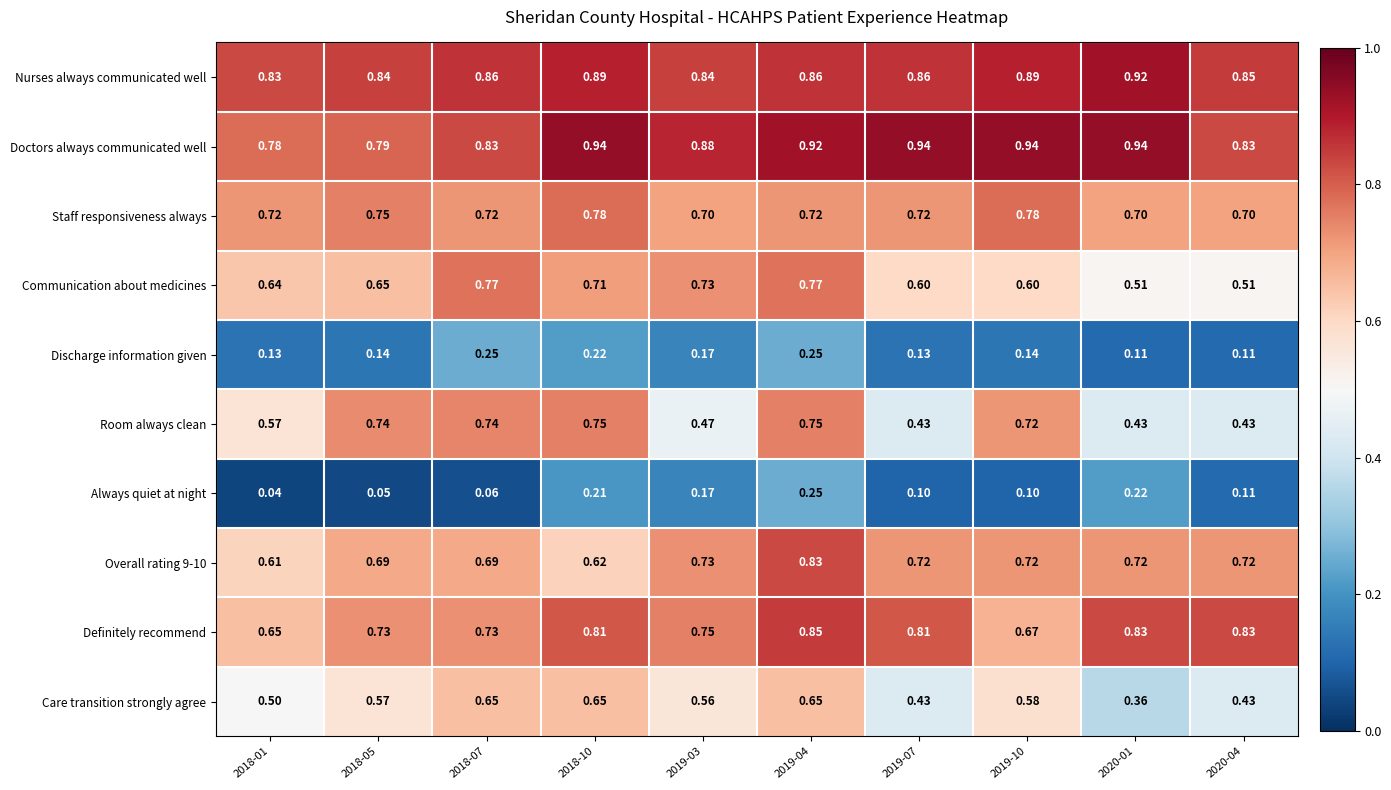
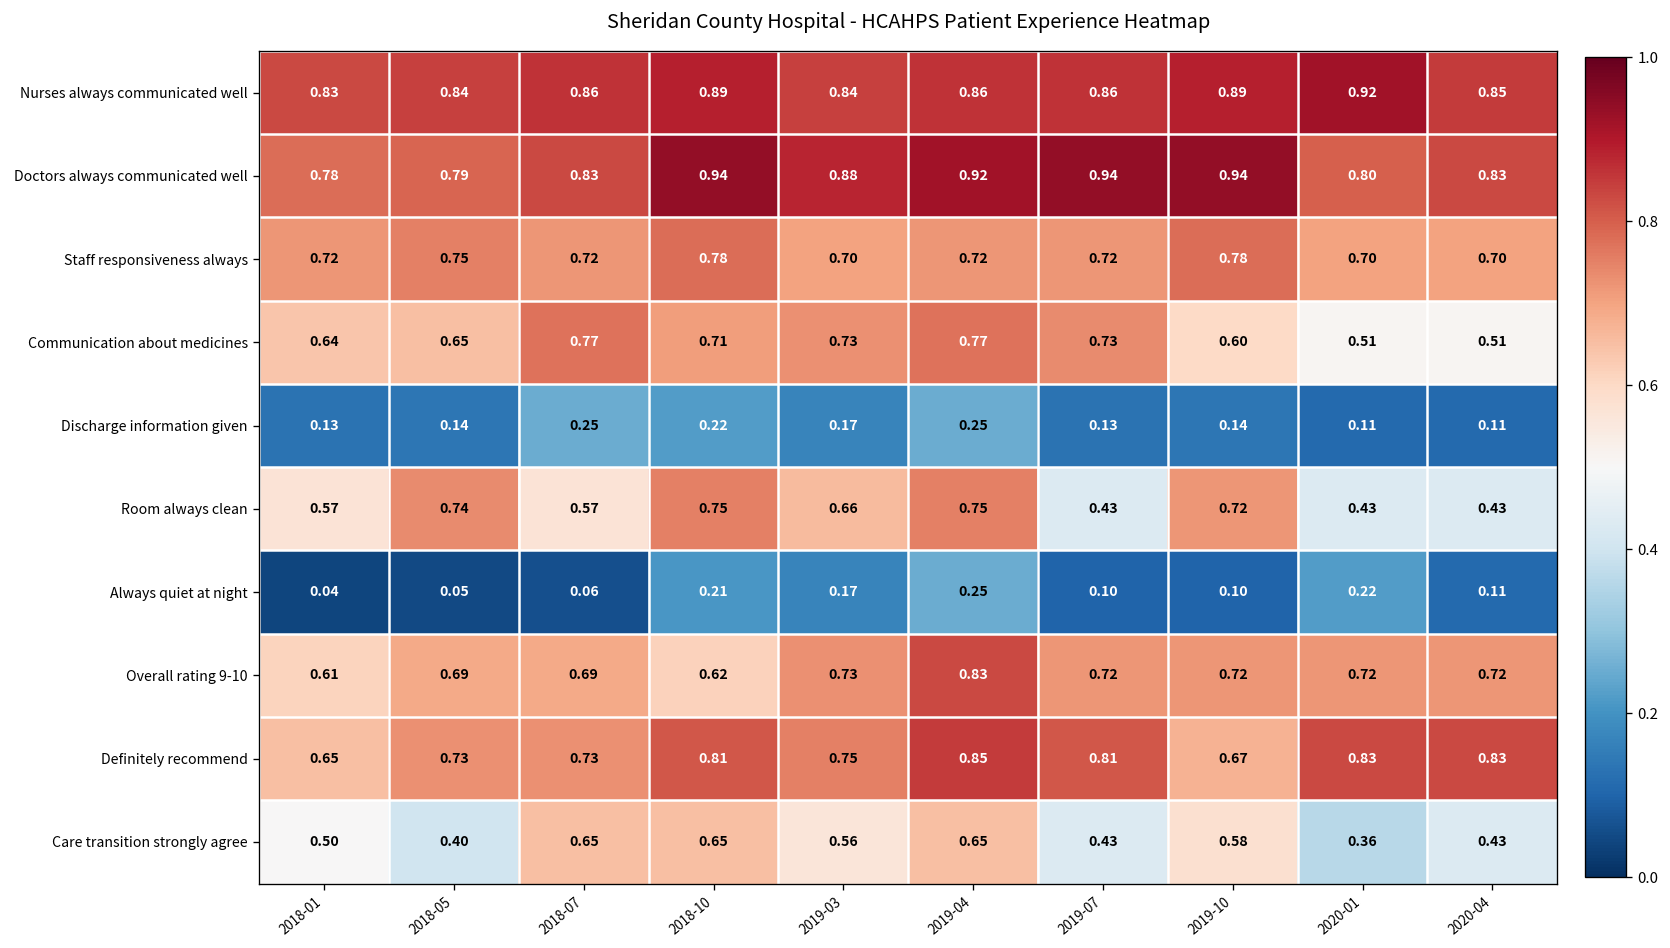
  {
    "Nurses always communicated well": {
      "2018-01": 0.83,
      "2018-05": 0.84,
      "2018-07": 0.86,
      "2018-10": 0.89,
      "2019-03": 0.84,
      "2019-04": 0.86,
      "2019-07": 0.86,
      "2019-10": 0.89,
      "2020-01": 0.92,
      "2020-04": 0.85
    },
    "Doctors always communicated well": {
      "2018-01": 0.78,
      "2018-05": 0.79,
      "2018-07": 0.83,
      "2018-10": 0.94,
      "2019-03": 0.88,
      "2019-04": 0.92,
      "2019-07": 0.94,
      "2019-10": 0.94,
-     "2020-01": 0.94,
+     "2020-01": 0.80,
      "2020-04": 0.83
    },
    "Staff responsiveness always": {
      "2018-01": 0.72,
      "2018-05": 0.75,
      "2018-07": 0.72,
      "2018-10": 0.78,
      "2019-03": 0.70,
      "2019-04": 0.72,
      "2019-07": 0.72,
      "2019-10": 0.78,
      "2020-01": 0.70,
      "2020-04": 0.70
    },
    "Communication about medicines": {
      "2018-01": 0.64,
      "2018-05": 0.65,
      "2018-07": 0.77,
      "2018-10": 0.71,
      "2019-03": 0.73,
      "2019-04": 0.77,
-     "2019-07": 0.60,
+     "2019-07": 0.73,
      "2019-10": 0.60,
      "2020-01": 0.51,
      "2020-04": 0.51
    },
    "Discharge information given": {
      "2018-01": 0.13,
      "2018-05": 0.14,
      "2018-07": 0.25,
      "2018-10": 0.22,
      "2019-03": 0.17,
      "2019-04": 0.25,
      "2019-07": 0.13,
      "2019-10": 0.14,
      "2020-01": 0.11,
      "2020-04": 0.11
    },
    "Room always clean": {
      "2018-01": 0.57,
      "2018-05": 0.74,
-     "2018-07": 0.74,
+     "2018-07": 0.57,
      "2018-10": 0.75,
-     "2019-03": 0.47,
+     "2019-03": 0.66,
      "2019-04": 0.75,
      "2019-07": 0.43,
      "2019-10": 0.72,
      "2020-01": 0.43,
      "2020-04": 0.43
    },
    "Always quiet at night": {
      "2018-01": 0.04,
      "2018-05": 0.05,
      "2018-07": 0.06,
      "2018-10": 0.21,
      "2019-03": 0.17,
      "2019-04": 0.25,
      "2019-07": 0.10,
      "2019-10": 0.10,
      "2020-01": 0.22,
      "2020-04": 0.11
    },
    "Overall rating 9-10": {
      "2018-01": 0.61,
      "2018-05": 0.69,
      "2018-07": 0.69,
      "2018-10": 0.62,
      "2019-03": 0.73,
      "2019-04": 0.83,
      "2019-07": 0.72,
      "2019-10": 0.72,
      "2020-01": 0.72,
      "2020-04": 0.72
    },
    "Definitely recommend": {
      "2018-01": 0.65,
      "2018-05": 0.73,
      "2018-07": 0.73,
      "2018-10": 0.81,
      "2019-03": 0.75,
      "2019-04": 0.85,
      "2019-07": 0.81,
      "2019-10": 0.67,
      "2020-01": 0.83,
      "2020-04": 0.83
    },
    "Care transition strongly agree": {
      "2018-01": 0.50,
-     "2018-05": 0.57,
+     "2018-05": 0.40,
      "2018-07": 0.65,
      "2018-10": 0.65,
      "2019-03": 0.56,
      "2019-04": 0.65,
      "2019-07": 0.43,
      "2019-10": 0.58,
      "2020-01": 0.36,
      "2020-04": 0.43
    }
  }
